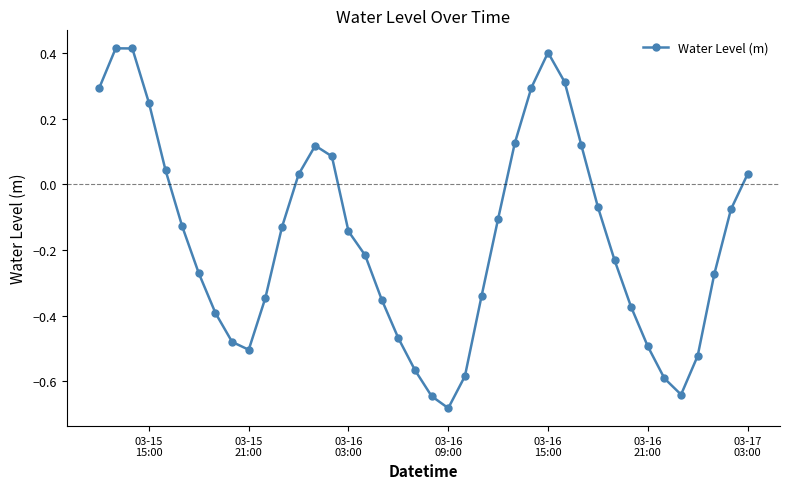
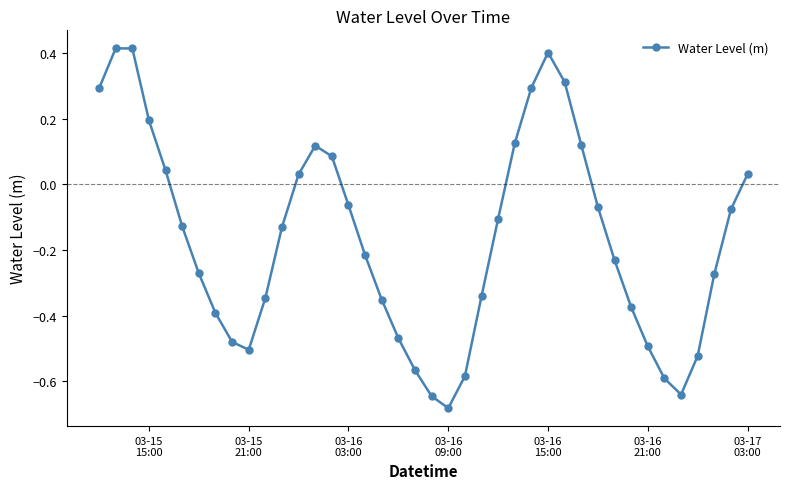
  {
-   "03-15 15:00": 0.25,
+   "03-15 15:00": 0.20,
    "03-15 21:00": -0.50,
-   "03-16 03:00": -0.14,
+   "03-16 03:00": -0.06,
    "03-16 09:00": -0.68,
    "03-16 15:00": 0.40,
    "03-16 21:00": -0.49,
    "03-17 03:00": 0.03
  }
